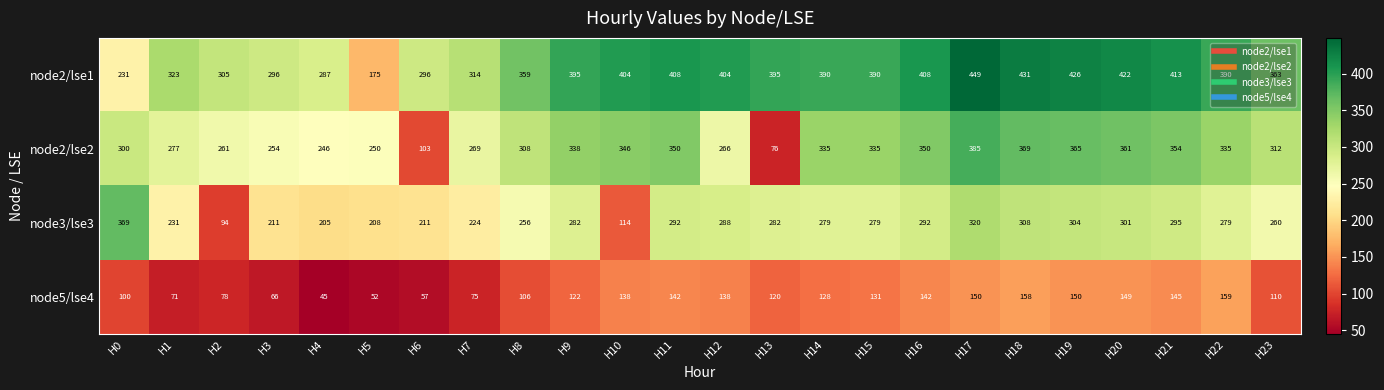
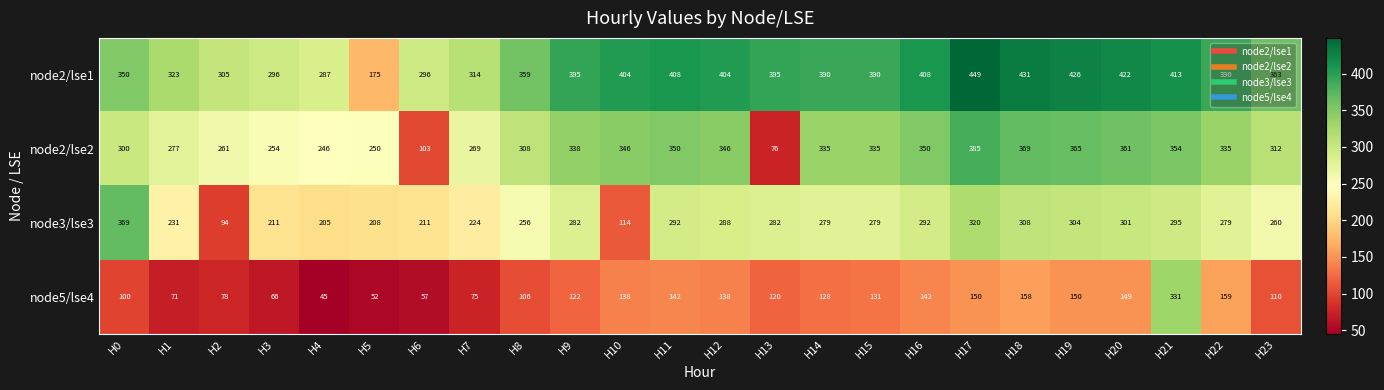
  {
    "node2/lse1": {
-     "H0": 231,
+     "H0": 350,
      "H1": 323,
      "H2": 305,
      "H3": 296,
      "H4": 287,
      "H5": 175,
      "H6": 296,
      "H7": 314,
      "H8": 359,
      "H9": 395,
      "H10": 404,
      "H11": 408,
      "H12": 404,
      "H13": 395,
      "H14": 390,
      "H15": 390,
      "H16": 408,
      "H17": 449,
      "H18": 431,
      "H19": 426,
      "H20": 422,
      "H21": 413
    },
    "node2/lse2": {
      "H0": 300,
      "H1": 277,
      "H2": 261,
      "H3": 254,
      "H4": 246,
      "H5": 250,
      "H6": 103,
      "H7": 269,
      "H8": 308,
      "H9": 338,
      "H10": 346,
      "H11": 350,
-     "H12": 266,
+     "H12": 346,
      "H13": 76,
      "H14": 335,
      "H15": 335,
      "H16": 350,
      "H17": 385,
      "H18": 369,
      "H19": 365,
      "H20": 361,
      "H21": 354,
      "H22": 335,
      "H23": 312
    },
    "node3/lse3": {
      "H0": 369,
      "H1": 231,
      "H2": 94,
      "H3": 211,
      "H4": 205,
      "H5": 208,
      "H6": 211,
      "H7": 224,
      "H8": 256,
      "H9": 282,
      "H10": 114,
      "H11": 292,
      "H12": 288,
      "H13": 282,
      "H14": 279,
      "H15": 279,
      "H16": 292,
      "H17": 320,
      "H18": 308,
      "H19": 304,
      "H20": 301,
      "H21": 295,
      "H22": 279,
      "H23": 260
    },
    "node5/lse4": {
      "H0": 100,
      "H1": 71,
      "H2": 78,
      "H3": 66,
      "H4": 45,
      "H5": 52,
      "H6": 57,
      "H7": 75,
      "H8": 106,
      "H9": 122,
      "H10": 138,
      "H11": 142,
      "H12": 138,
      "H13": 120,
      "H14": 128,
      "H15": 131,
      "H16": 142,
      "H17": 150,
      "H18": 158,
      "H19": 150,
      "H20": 149,
-     "H21": 145,
+     "H21": 331,
      "H22": 159,
      "H23": 110
    }
  }
